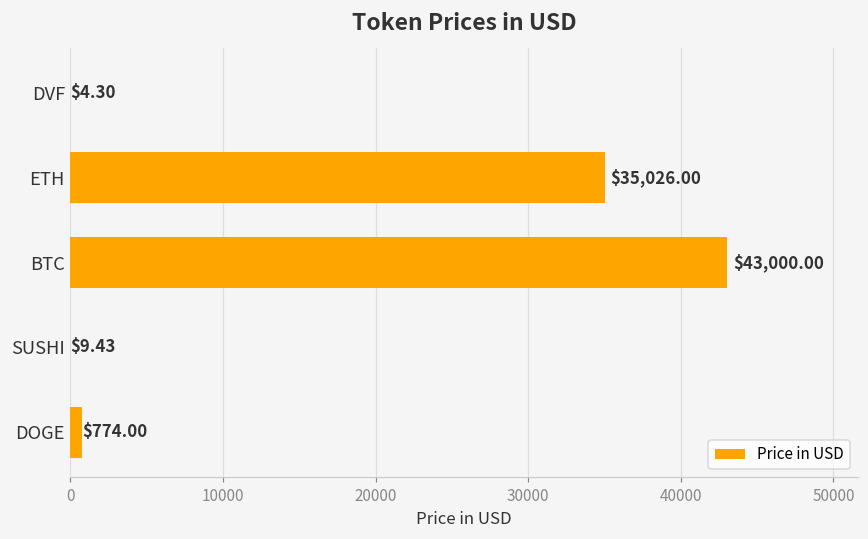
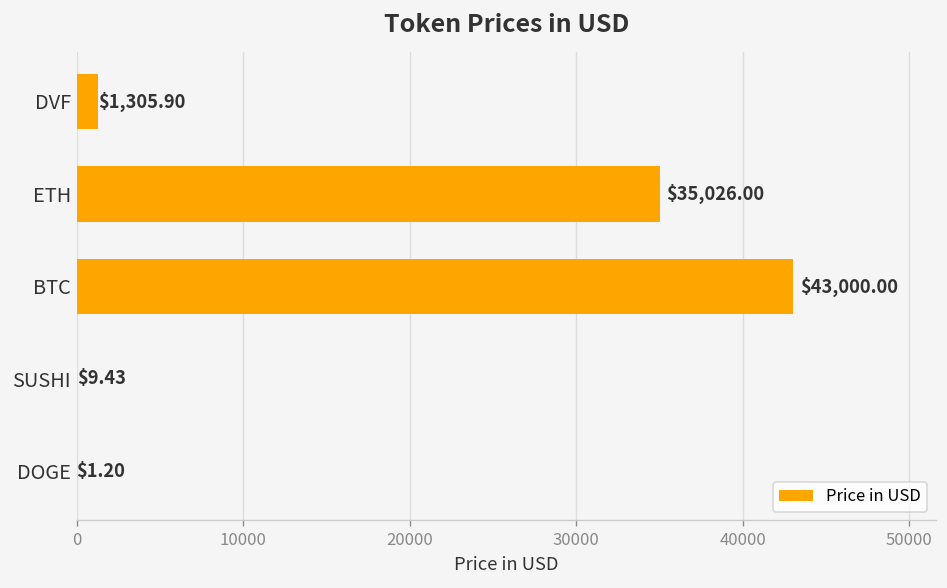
  {
-   "DVF": "$4.30",
+   "DVF": "$1,305.90",
    "ETH": "$35,026.00",
    "BTC": "$43,000.00",
    "SUSHI": "$9.43",
-   "DOGE": "$774.00"
+   "DOGE": "$1.20"
  }
